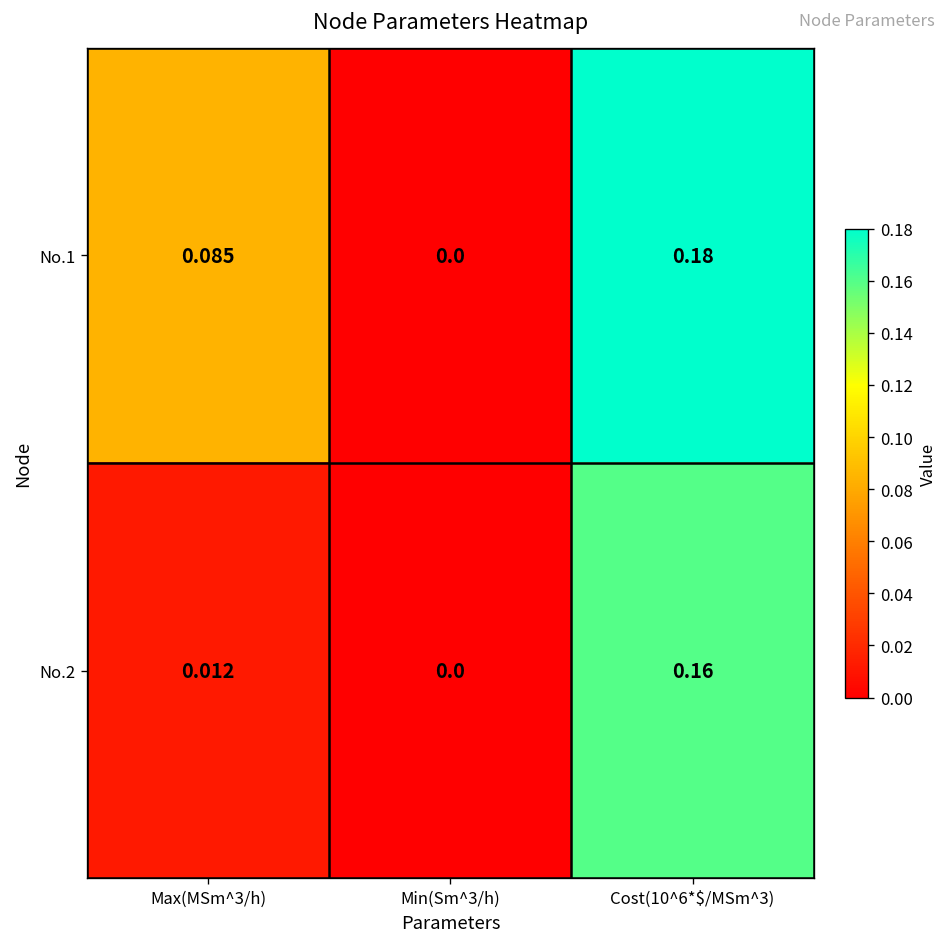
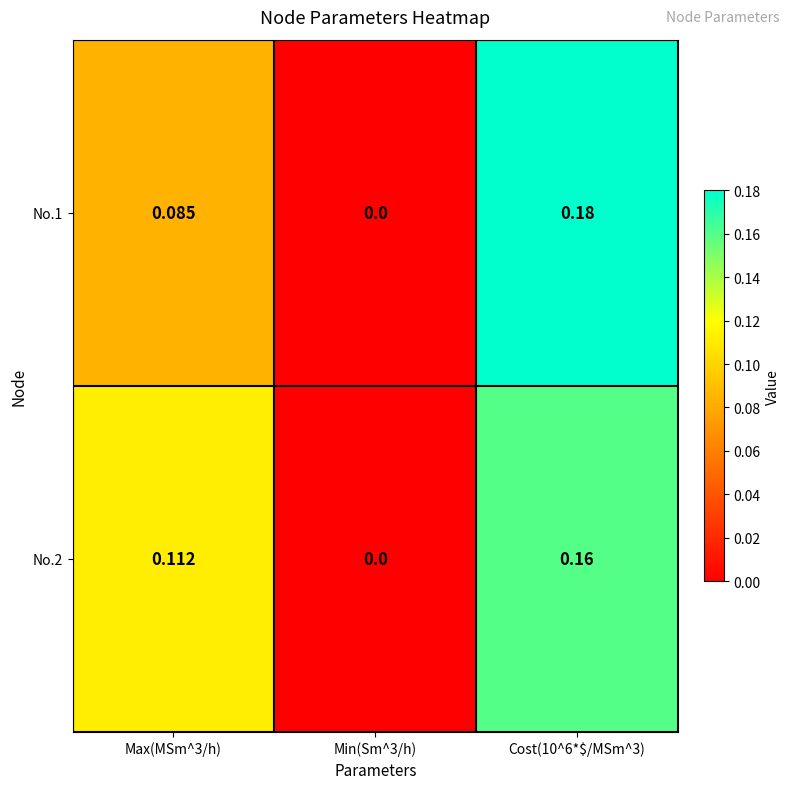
  {
    "No.1": {
      "Max(MSm^3/h)": 0.085,
      "Min(Sm^3/h)": 0.0,
      "Cost(10^6*$/MSm^3)": 0.18
    },
    "No.2": {
-     "Max(MSm^3/h)": 0.012,
+     "Max(MSm^3/h)": 0.112,
      "Min(Sm^3/h)": 0.0,
      "Cost(10^6*$/MSm^3)": 0.16
    }
  }
